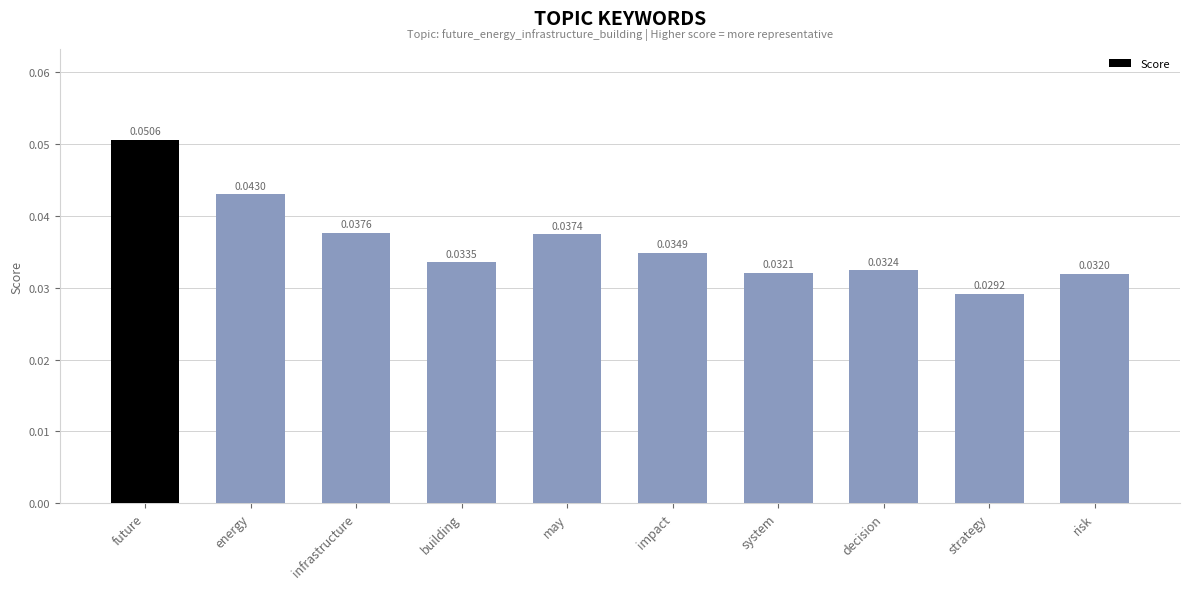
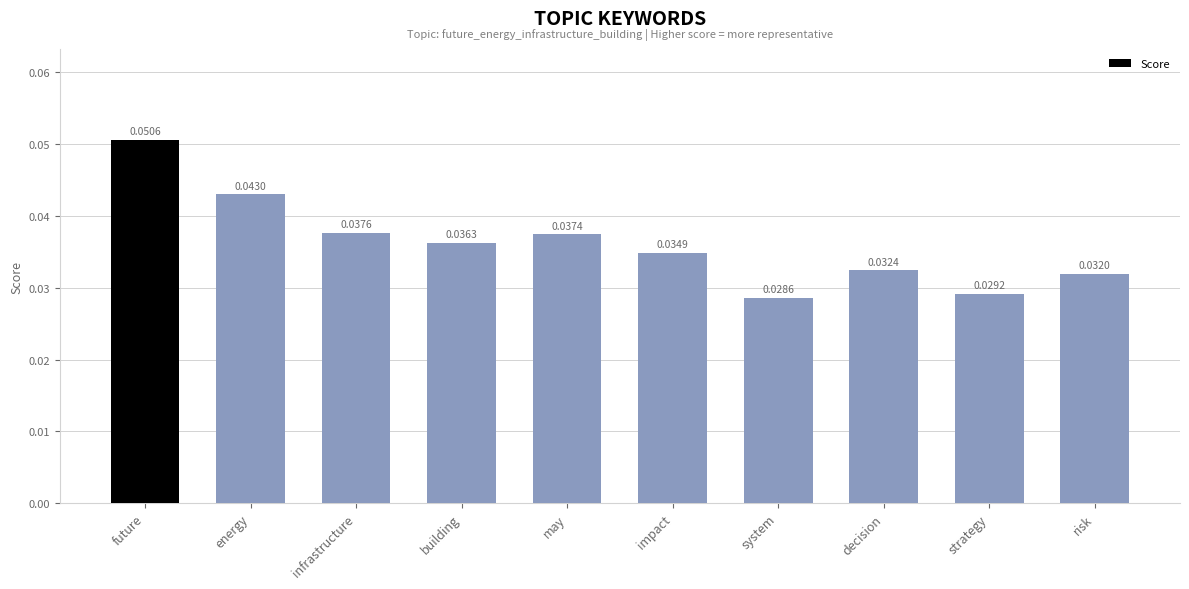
  {
    "future": 0.0506,
    "energy": 0.0430,
    "infrastructure": 0.0376,
-   "building": 0.0335,
+   "building": 0.0363,
    "may": 0.0374,
    "impact": 0.0349,
-   "system": 0.0321,
+   "system": 0.0286,
    "decision": 0.0324,
    "strategy": 0.0292,
    "risk": 0.0320
  }
